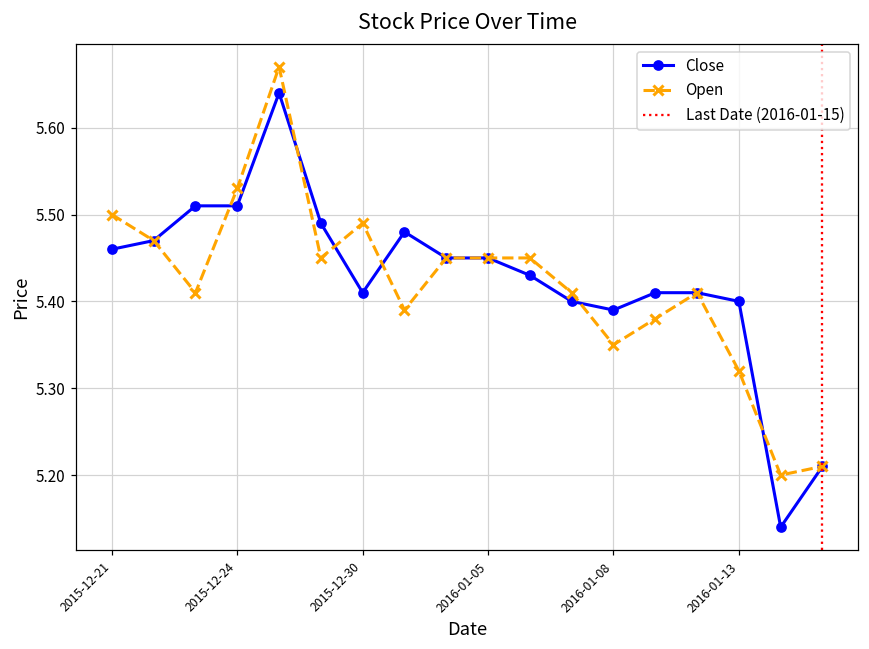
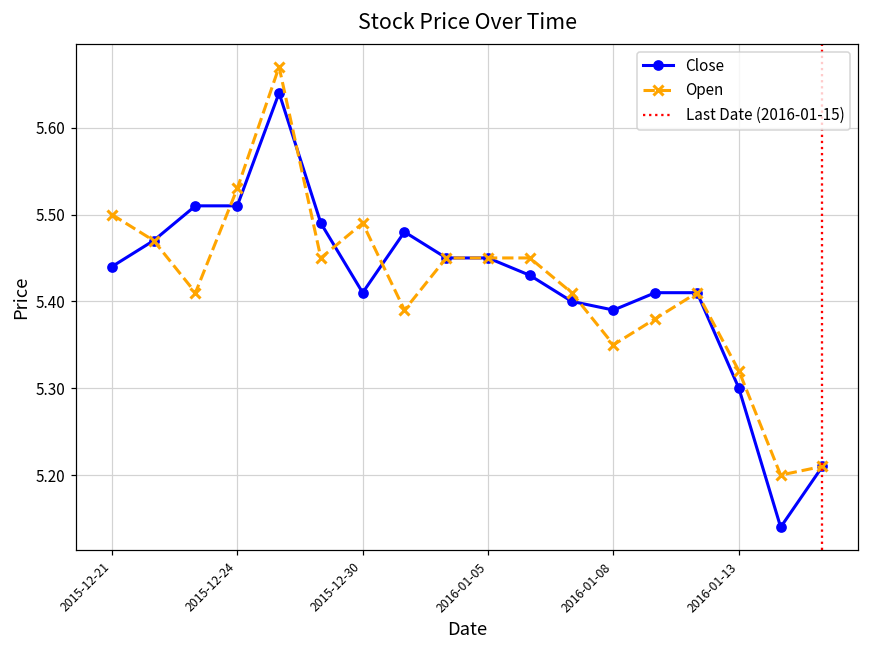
  {
    "Close": {
-     "2015-12-21": 5.46,
+     "2015-12-21": 5.44,
      "2015-12-24": 5.51,
      "2015-12-30": 5.41,
      "2016-01-08": 5.39,
-     "2016-01-13": 5.4
+     "2016-01-13": 5.3
    },
    "Open": {
      "2015-12-21": 5.50,
      "2015-12-24": 5.53,
      "2015-12-30": 5.49,
      "2016-01-08": 5.35,
      "2016-01-13": 5.32
    }
  }
